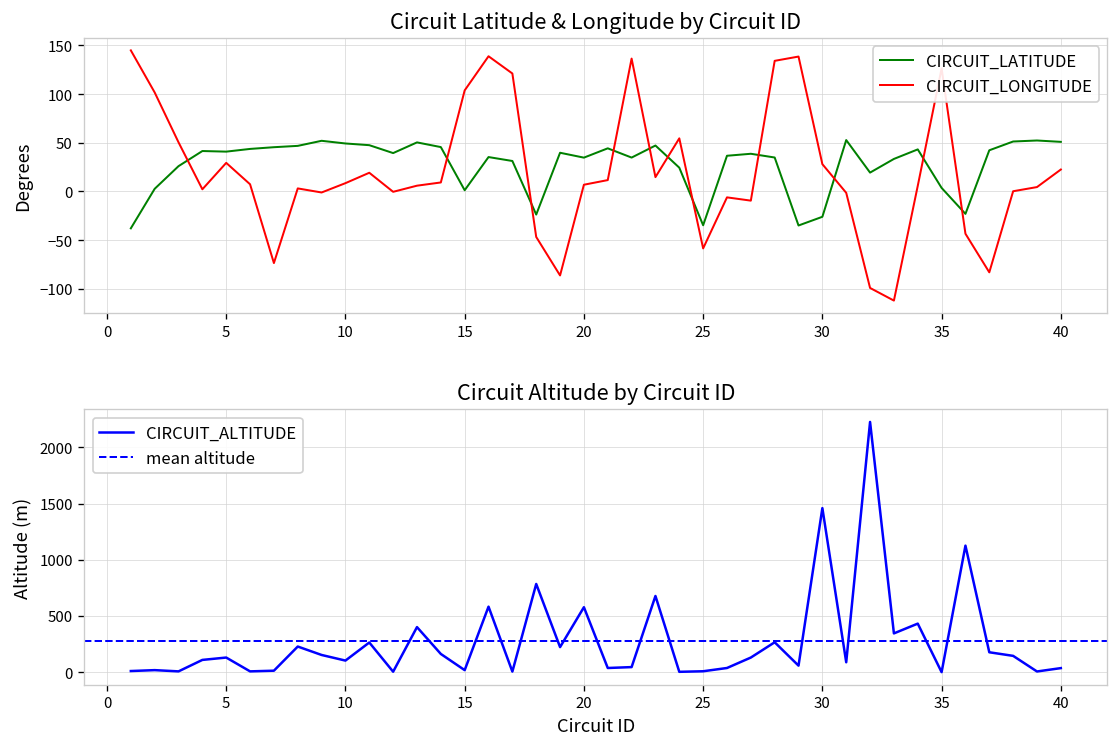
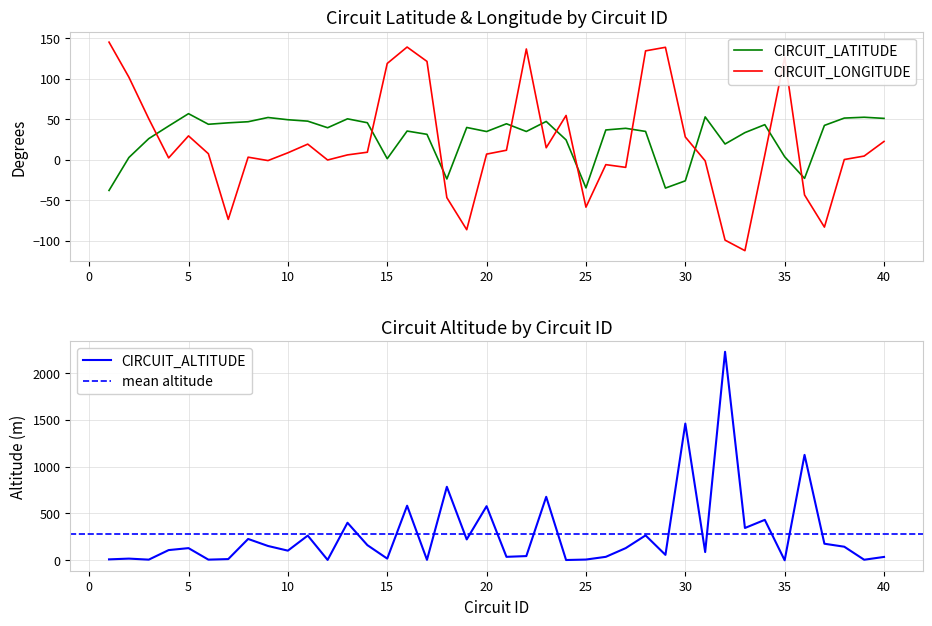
  {
    "Circuit Latitude & Longitude by Circuit ID": {
      "CIRCUIT_LATITUDE": {
-       "5": 40,
+       "5": 60,
        "10": 50,
        "15": 0,
        "20": 30,
        "25": -30,
        "30": -30,
        "35": 0,
        "40": 50
      },
      "CIRCUIT_LONGITUDE": {
        "5": 30,
        "10": 10,
-       "15": 100,
+       "15": 120,
        "20": 10,
        "25": -60,
        "30": 30,
        "40": 20
      }
    },
    "Circuit Altitude by Circuit ID": {
      "5": 100,
      "10": 100,
      "15": 0,
      "20": 600,
      "25": 0,
      "30": 1500,
      "35": 0,
      "40": 0
    }
  }
